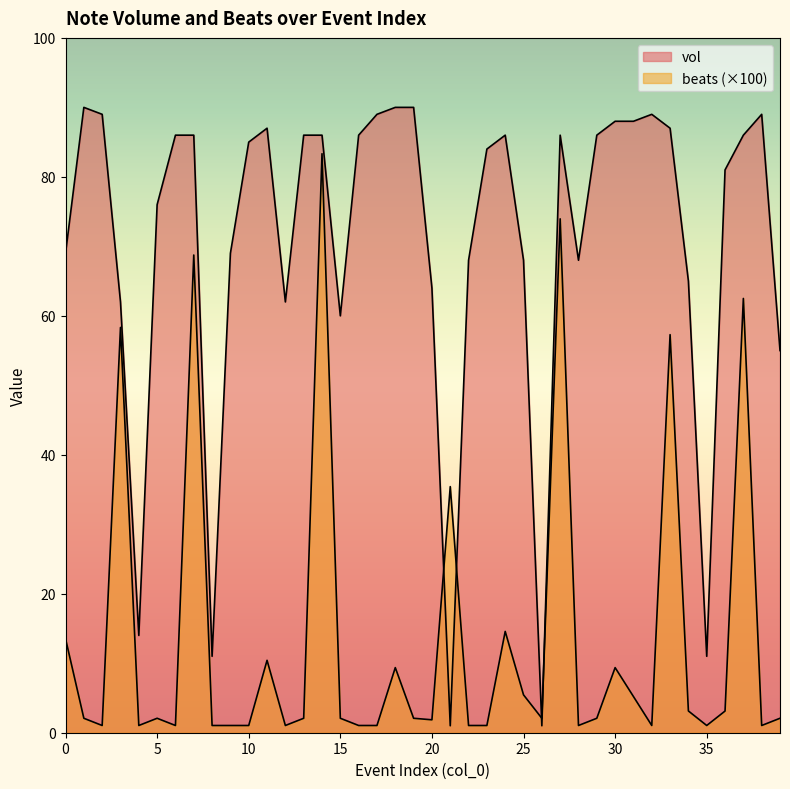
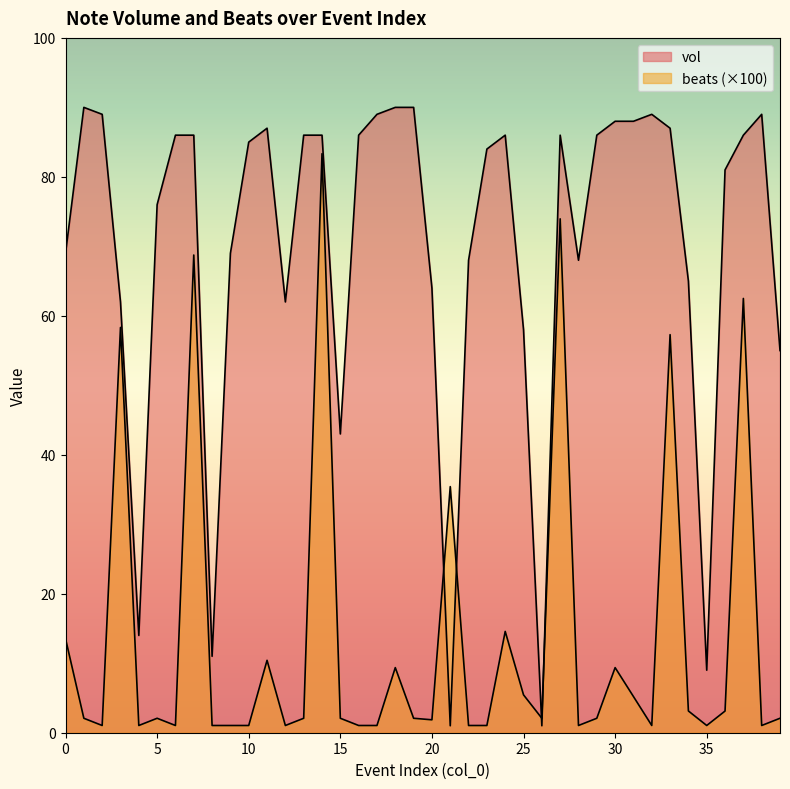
  {
    "vol": {
      "0": 69,
      "5": 76,
      "10": 85,
-     "15": 60,
+     "15": 43,
      "20": 64,
-     "25": 68,
+     "25": 58,
      "30": 88,
-     "35": 11
+     "35": 9
    },
    "beats (×100)": {
      "0": 14,
      "5": 2,
      "10": 1,
      "15": 2,
      "20": 2,
      "25": 5,
      "30": 9,
      "35": 1
    }
  }
